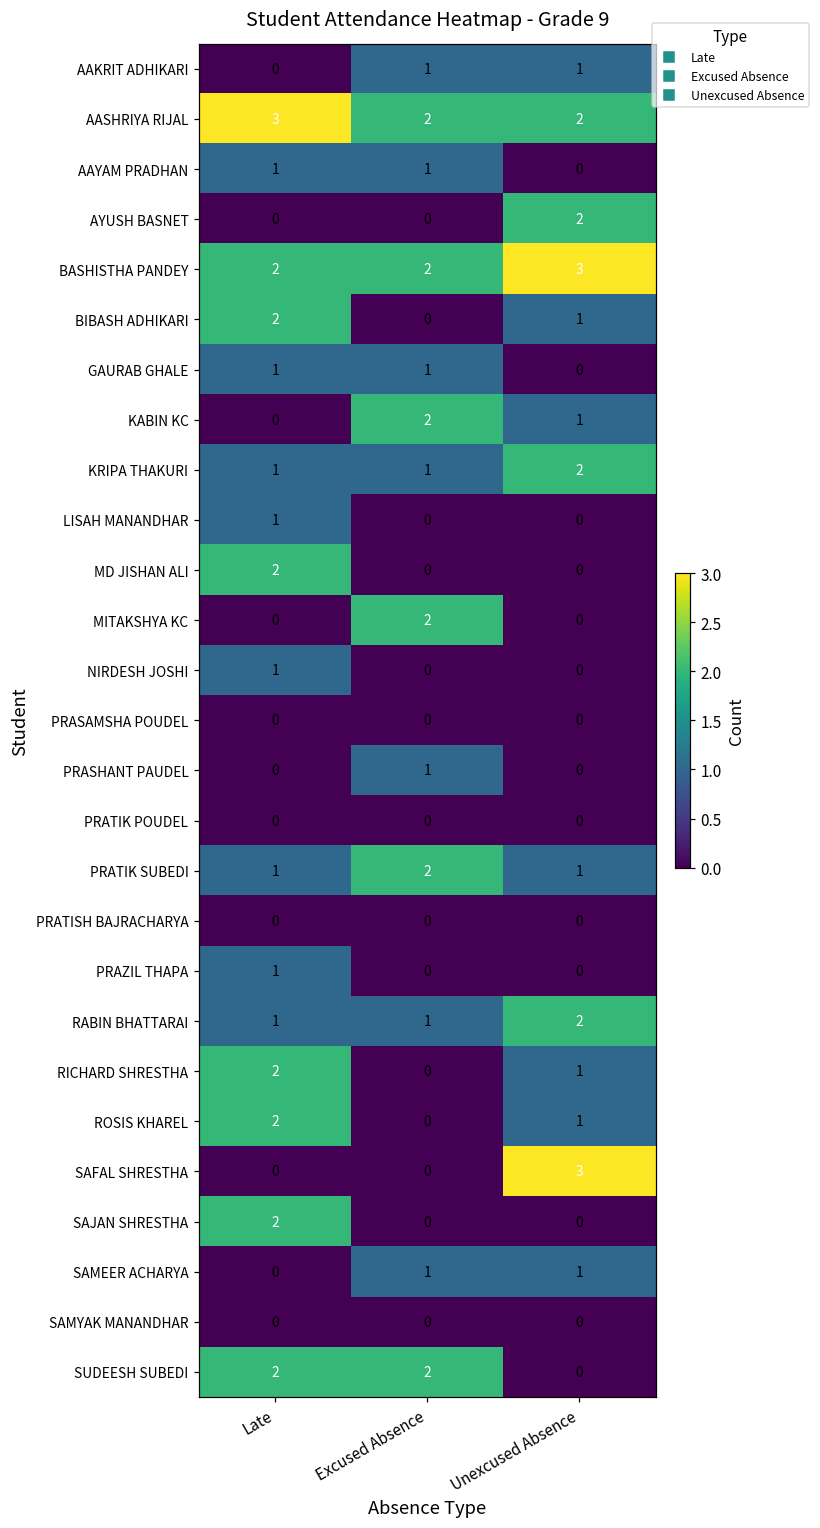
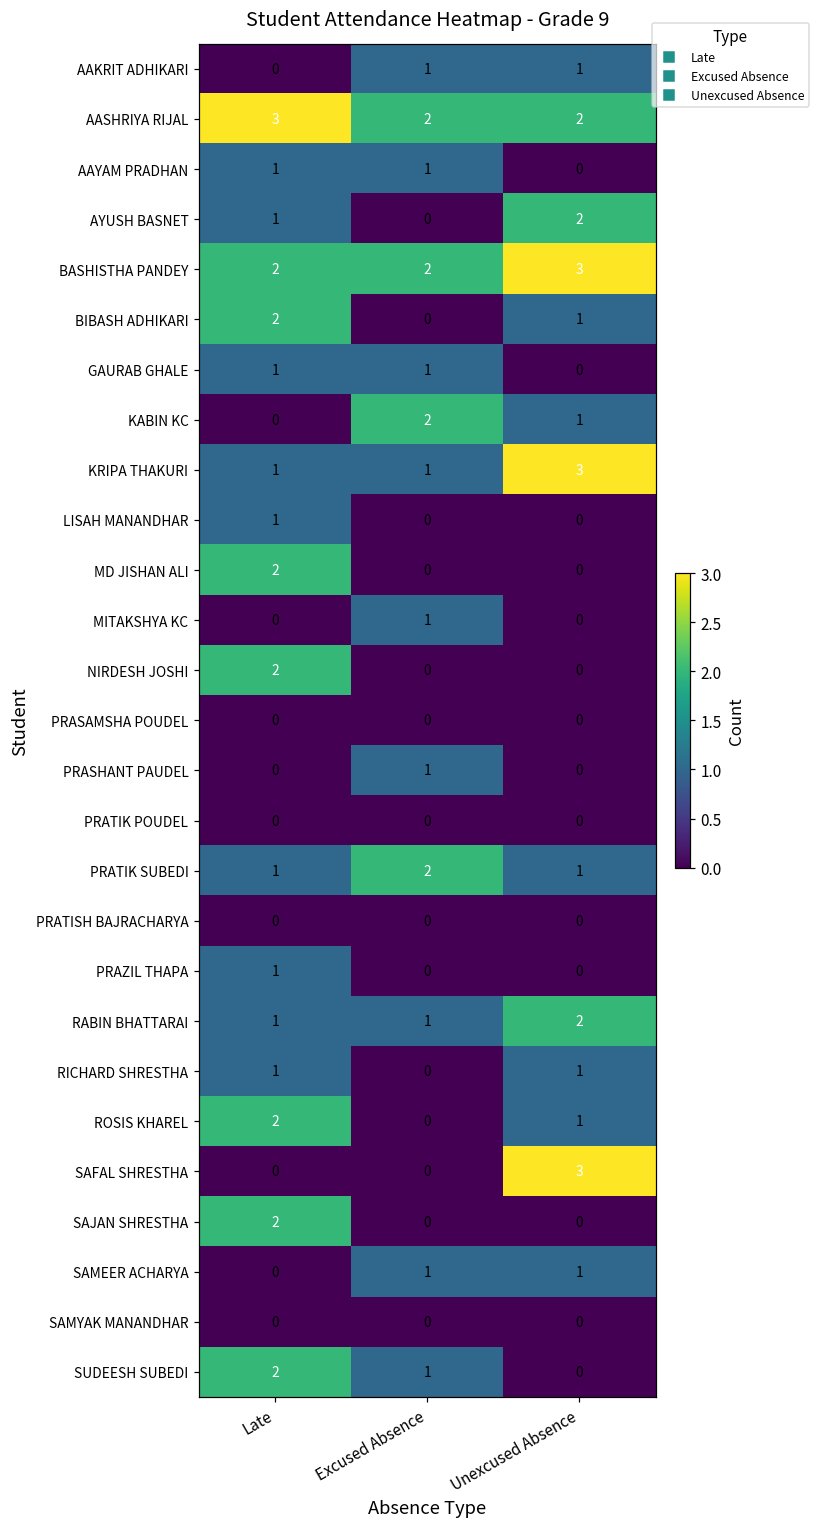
  {
    "AAKRIT ADHIKARI": {
      "Late": 0,
      "Excused Absence": 1,
      "Unexcused Absence": 1
    },
    "AASHRIYA RIJAL": {
      "Late": 3,
      "Excused Absence": 2,
      "Unexcused Absence": 2
    },
    "AAYAM PRADHAN": {
      "Late": 1,
      "Excused Absence": 1,
      "Unexcused Absence": 0
    },
    "AYUSH BASNET": {
-     "Late": 0,
+     "Late": 1,
      "Excused Absence": 0,
      "Unexcused Absence": 2
    },
    "BASHISTHA PANDEY": {
      "Late": 2,
      "Excused Absence": 2,
      "Unexcused Absence": 3
    },
    "BIBASH ADHIKARI": {
      "Late": 2,
      "Excused Absence": 0,
      "Unexcused Absence": 1
    },
    "GAURAB GHALE": {
      "Late": 1,
      "Excused Absence": 1,
      "Unexcused Absence": 0
    },
    "KABIN KC": {
      "Late": 0,
      "Excused Absence": 2,
      "Unexcused Absence": 1
    },
    "KRIPA THAKURI": {
      "Late": 1,
      "Excused Absence": 1,
-     "Unexcused Absence": 2
+     "Unexcused Absence": 3
    },
    "LISAH MANANDHAR": {
      "Late": 1,
      "Excused Absence": 0,
      "Unexcused Absence": 0
    },
    "MD JISHAN ALI": {
      "Late": 2,
      "Excused Absence": 0,
      "Unexcused Absence": 0
    },
    "MITAKSHYA KC": {
      "Late": 0,
-     "Excused Absence": 2,
+     "Excused Absence": 1,
      "Unexcused Absence": 0
    },
    "NIRDESH JOSHI": {
-     "Late": 1,
+     "Late": 2,
      "Excused Absence": 0,
      "Unexcused Absence": 0
    },
    "PRASAMSHA POUDEL": {
      "Late": 0,
      "Excused Absence": 0,
      "Unexcused Absence": 0
    },
    "PRASHANT PAUDEL": {
      "Late": 0,
      "Excused Absence": 1,
      "Unexcused Absence": 0
    },
    "PRATIK POUDEL": {
      "Late": 0,
      "Excused Absence": 0,
      "Unexcused Absence": 0
    },
    "PRATIK SUBEDI": {
      "Late": 1,
      "Excused Absence": 2,
      "Unexcused Absence": 1
    },
    "PRATISH BAJRACHARYA": {
      "Late": 0,
      "Excused Absence": 0,
      "Unexcused Absence": 0
    },
    "PRAZIL THAPA": {
      "Late": 1,
      "Excused Absence": 0,
      "Unexcused Absence": 0
    },
    "RABIN BHATTARAI": {
      "Late": 1,
      "Excused Absence": 1,
      "Unexcused Absence": 2
    },
    "RICHARD SHRESTHA": {
-     "Late": 2,
+     "Late": 1,
      "Excused Absence": 0,
      "Unexcused Absence": 1
    },
    "ROSIS KHAREL": {
      "Late": 2,
      "Excused Absence": 0,
      "Unexcused Absence": 1
    },
    "SAFAL SHRESTHA": {
      "Late": 0,
      "Excused Absence": 0,
      "Unexcused Absence": 3
    },
    "SAJAN SHRESTHA": {
      "Late": 2,
      "Excused Absence": 0,
      "Unexcused Absence": 0
    },
    "SAMEER ACHARYA": {
      "Late": 0,
      "Excused Absence": 1,
      "Unexcused Absence": 1
    },
    "SAMYAK MANANDHAR": {
      "Late": 0,
      "Excused Absence": 0,
      "Unexcused Absence": 0
    },
    "SUDEESH SUBEDI": {
      "Late": 2,
-     "Excused Absence": 2,
+     "Excused Absence": 1,
      "Unexcused Absence": 0
    }
  }
